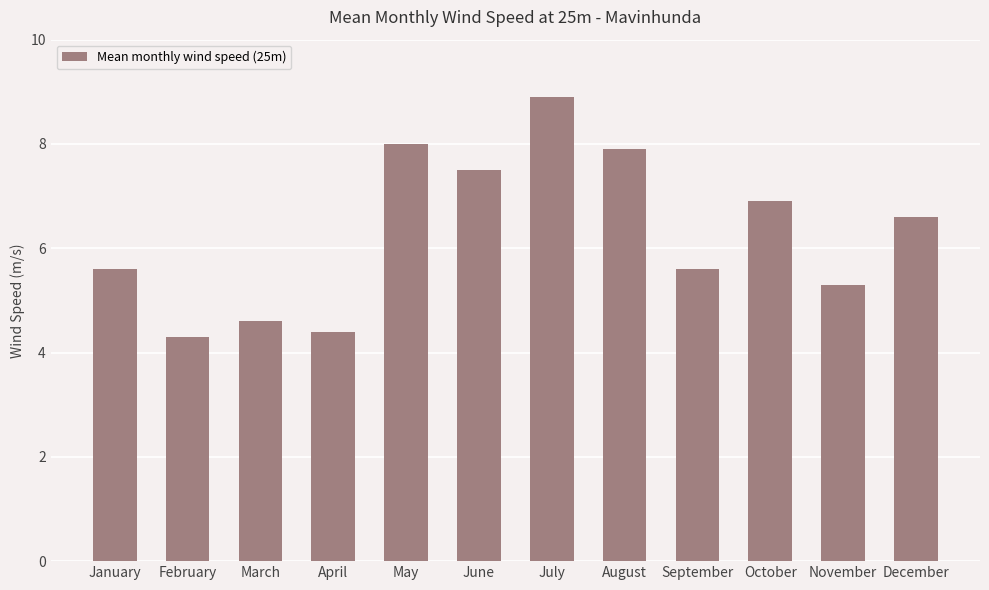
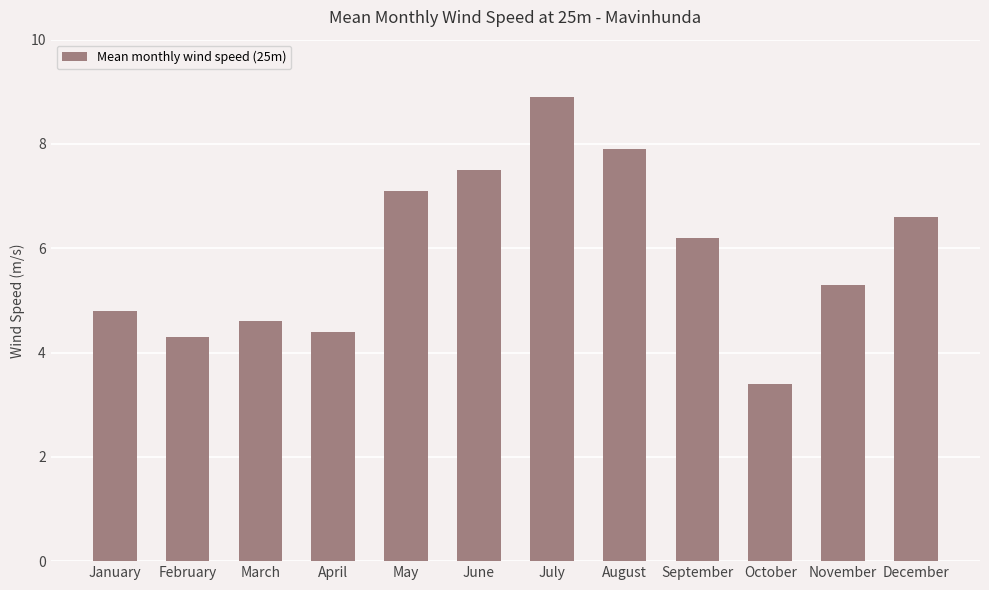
  {
-   "January": 5.6,
+   "January": 4.8,
    "February": 4.3,
    "March": 4.6,
    "April": 4.4,
-   "May": 8.0,
+   "May": 7.1,
    "June": 7.5,
    "July": 8.9,
    "August": 7.9,
-   "September": 5.6,
-   "October": 6.9,
+   "September": 6.2,
+   "October": 3.4,
    "November": 5.3,
    "December": 6.6
  }
